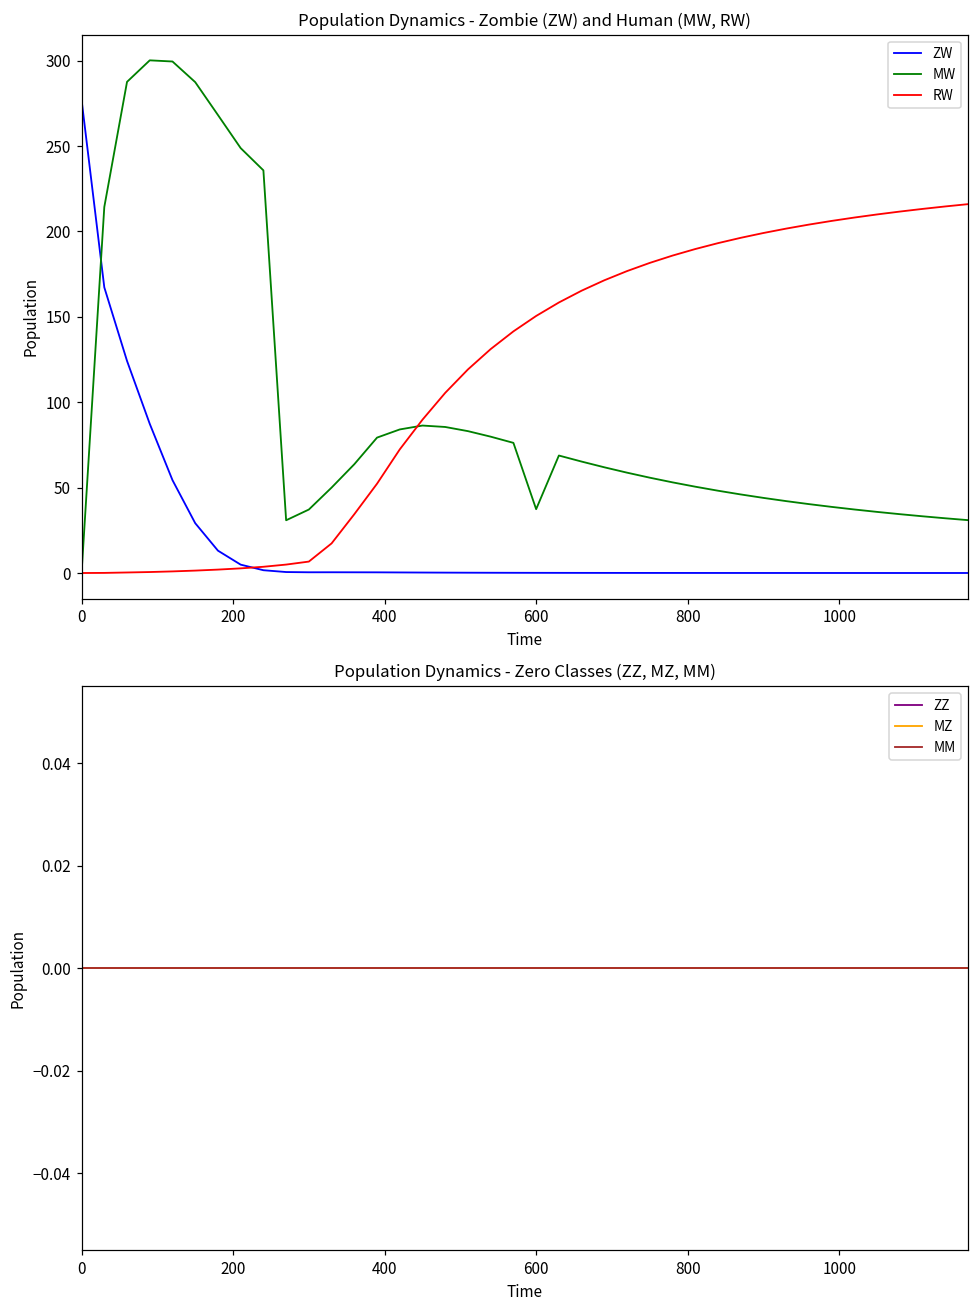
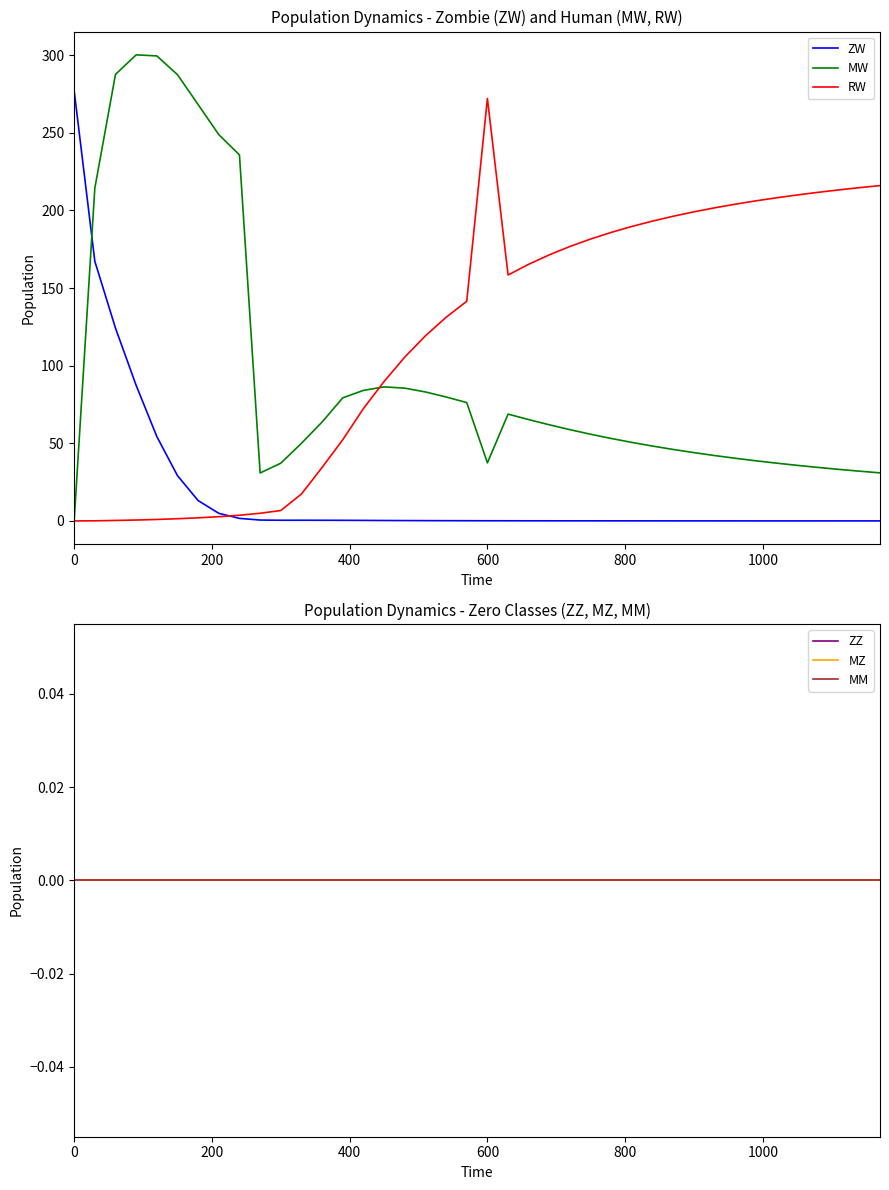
  {
    "Population Dynamics - Zombie (ZW) and Human (MW, RW)": {
      "ZW": {
        "0": 277,
        "600": 0
      },
      "MW": {
        "600": 37
      },
      "RW": {
-       "600": 150
+       "600": 272
      }
    },
    "Population Dynamics - Zero Classes (ZZ, MZ, MM)": {
      "0": 0.000,
      "600": 0.000
    }
  }
